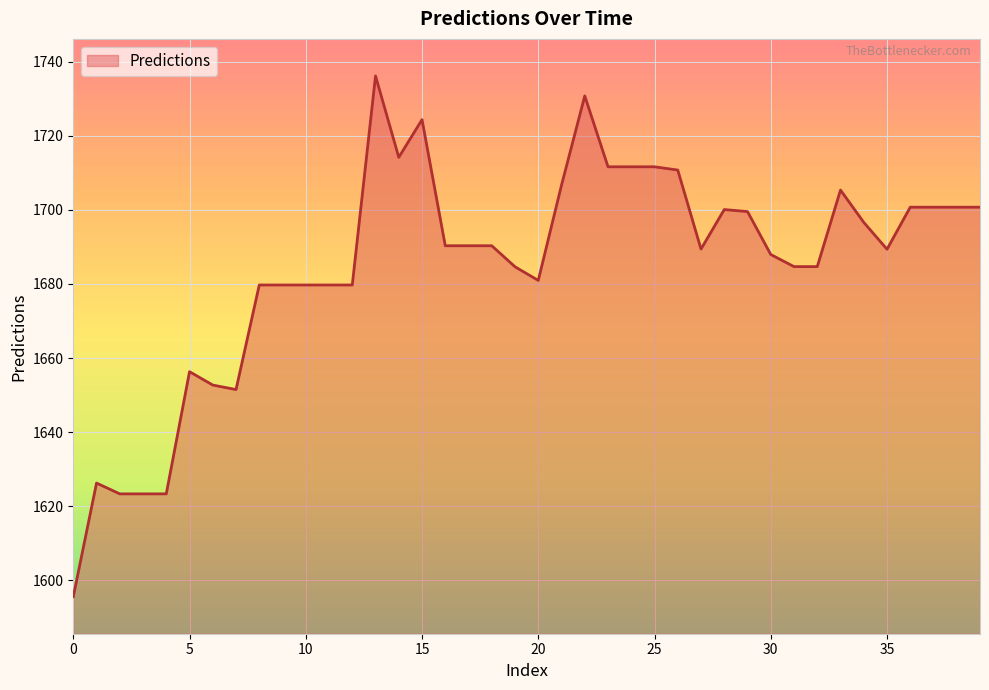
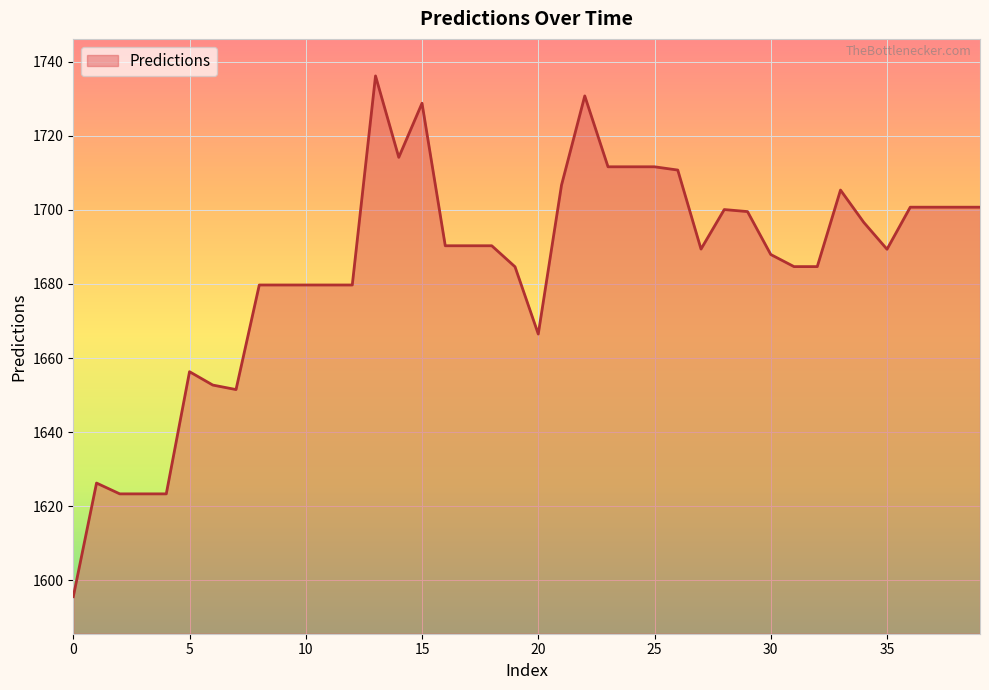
  {
    "0": 1596,
    "5": 1656,
    "10": 1680,
-   "15": 1724,
-   "20": 1681,
+   "15": 1729,
+   "20": 1666,
    "25": 1712,
    "30": 1688,
    "35": 1689
  }
